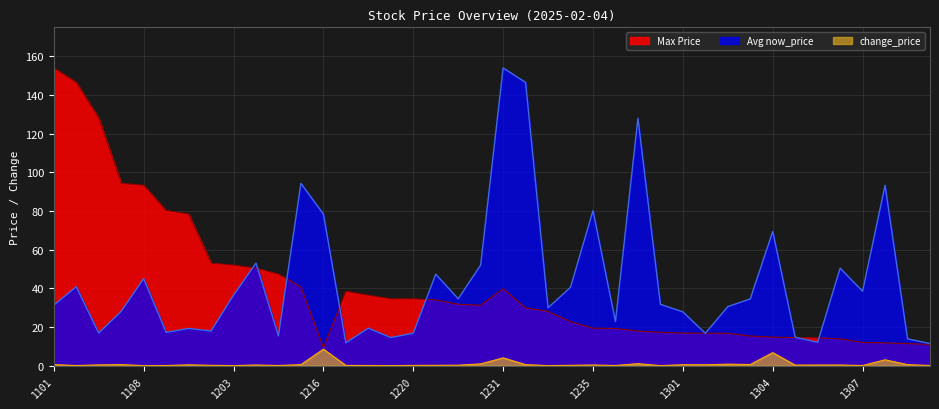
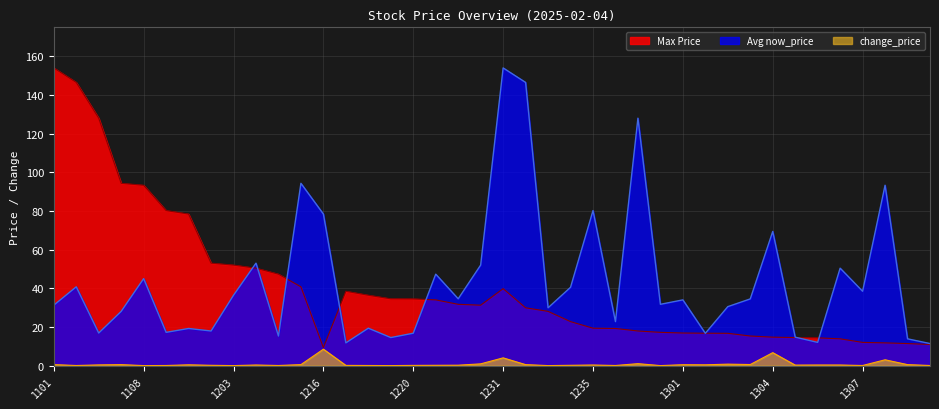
  {
    "Max Price": {
      "1101": 154,
      "1108": 93,
      "1203": 52,
      "1220": 35,
      "1231": 40,
      "1235": 19,
      "1301": 17,
      "1304": 15,
      "1307": 12
    },
    "Avg now_price": {
      "1101": 31,
      "1108": 45,
      "1203": 36,
      "1216": 78,
      "1220": 17,
      "1231": 154,
      "1235": 80,
-     "1301": 28,
+     "1301": 34,
      "1304": 69,
      "1307": 38
    },
    "change_price": {
      "1101": 1,
      "1108": 0,
      "1203": 0,
      "1220": 0,
      "1231": 4,
      "1235": 0,
      "1301": 0,
      "1304": 7,
      "1307": 0
    }
  }
